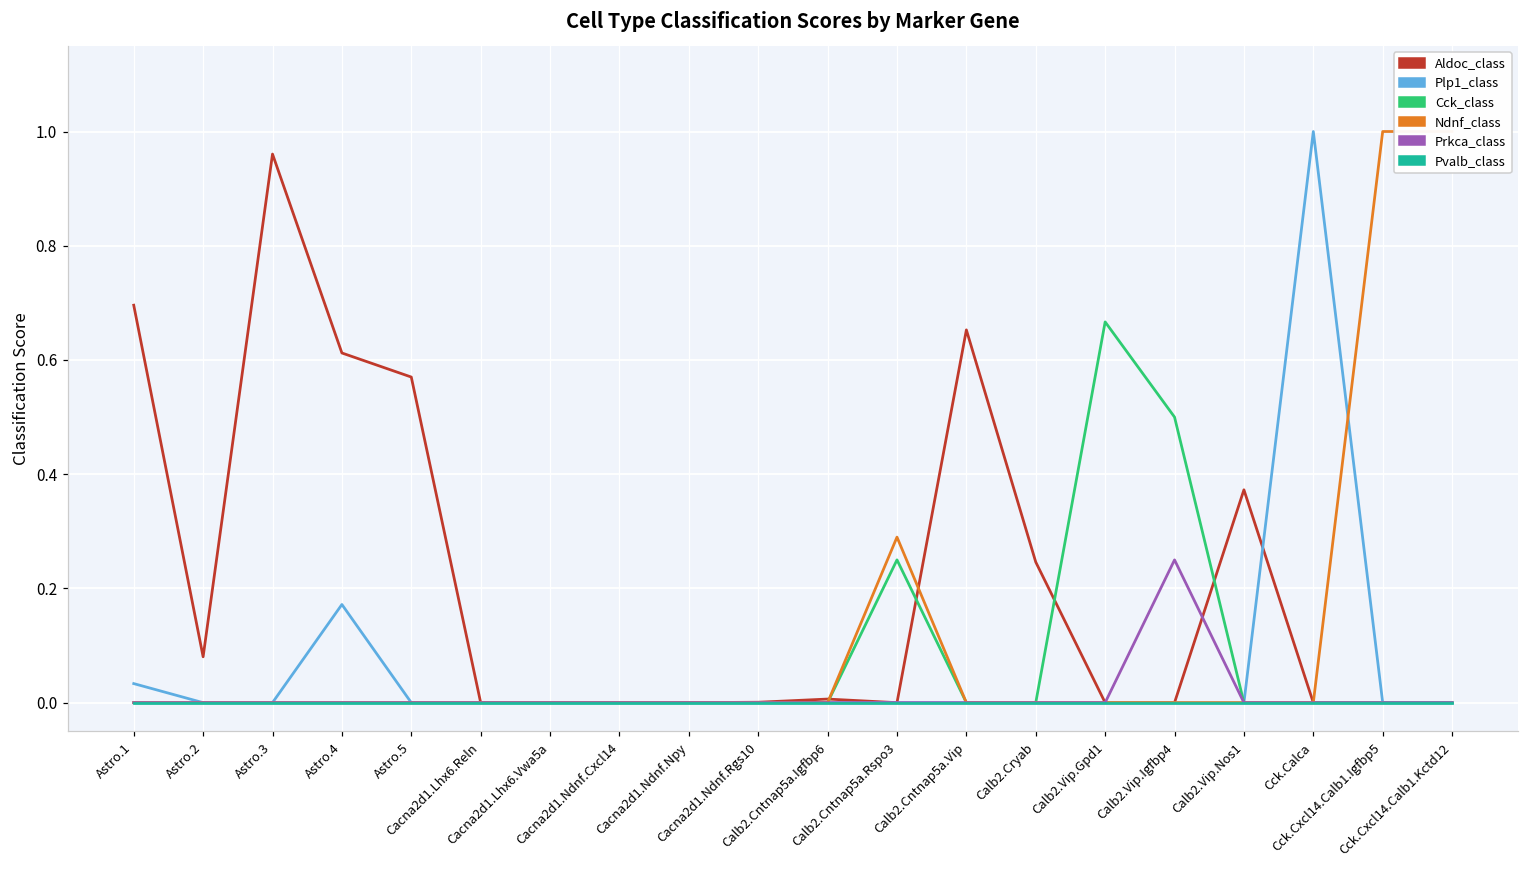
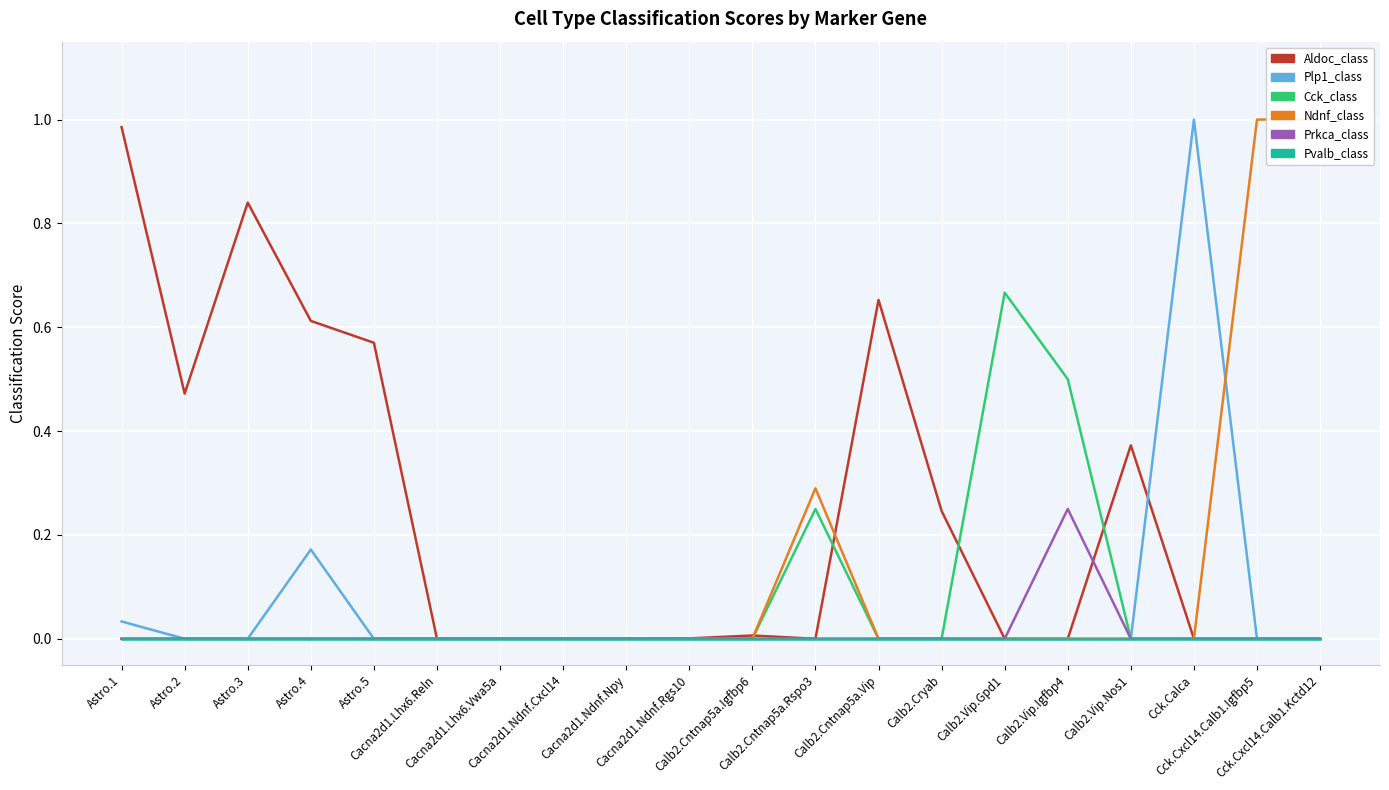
  {
    "Aldoc_class": {
-     "Astro.1": 0.70,
-     "Astro.2": 0.08,
-     "Astro.3": 0.96,
+     "Astro.1": 0.99,
+     "Astro.2": 0.47,
+     "Astro.3": 0.84,
      "Astro.4": 0.61,
      "Astro.5": 0.57,
      "Calb2.Cntnap5a.Igfbp6": 0.01,
      "Calb2.Cntnap5a.Vip": 0.65,
      "Calb2.Cryab": 0.25,
      "Calb2.Vip.Nos1": 0.37
    },
    "Plp1_class": {
      "Astro.1": 0.03,
      "Astro.4": 0.17,
      "Cck.Calca": 1.00
    },
    "Ndnf_class": {
      "Calb2.Cntnap5a.Rspo3": 0.29,
      "Cck.Cxcl14.Calb1.Igfbp5": 1.00
    },
    "Prkca_class": {
      "Calb2.Vip.Igfbp4": 0.25
    }
  }
